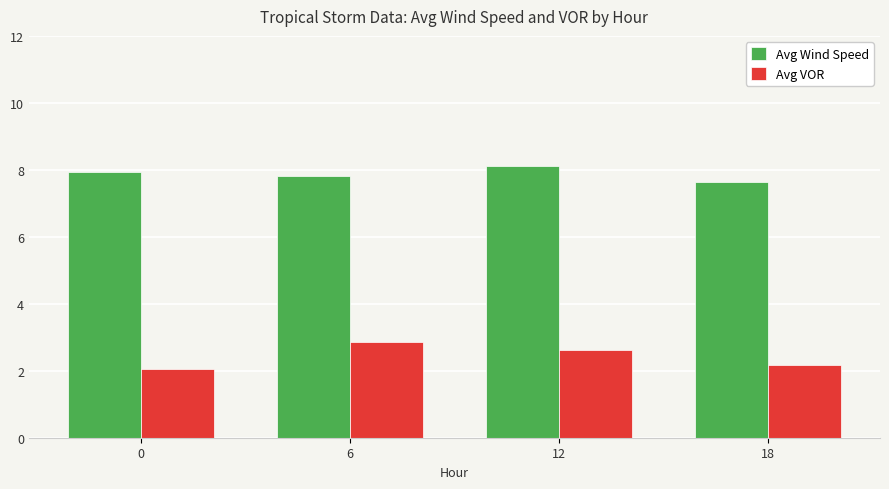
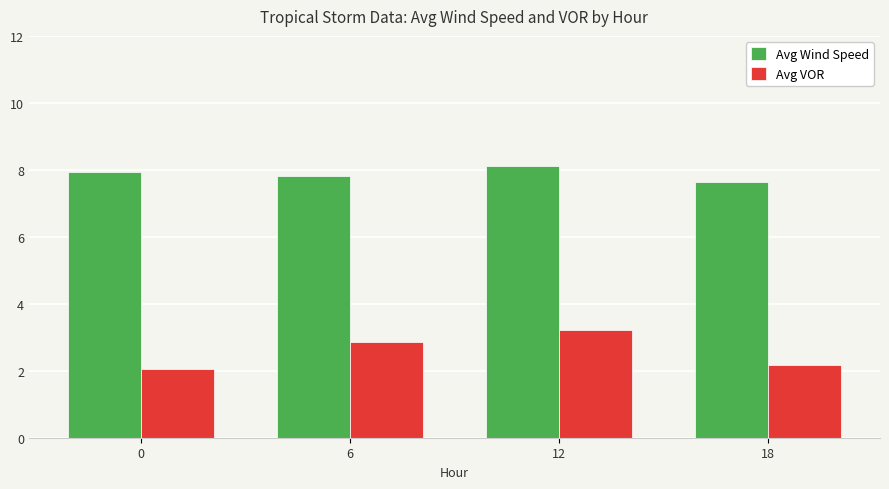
  {
    "Avg Wind Speed": {
      "0": 7.9,
      "6": 7.8,
      "12": 8.1,
      "18": 7.6
    },
    "Avg VOR": {
      "0": 2.0,
      "6": 2.9,
-     "12": 2.6,
+     "12": 3.2,
      "18": 2.2
    }
  }
